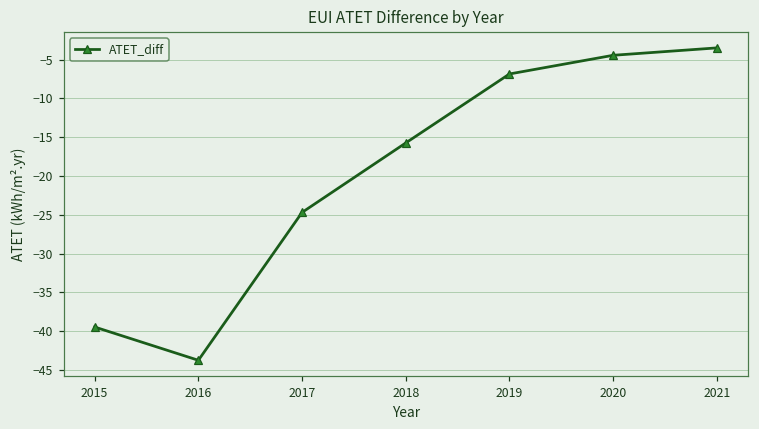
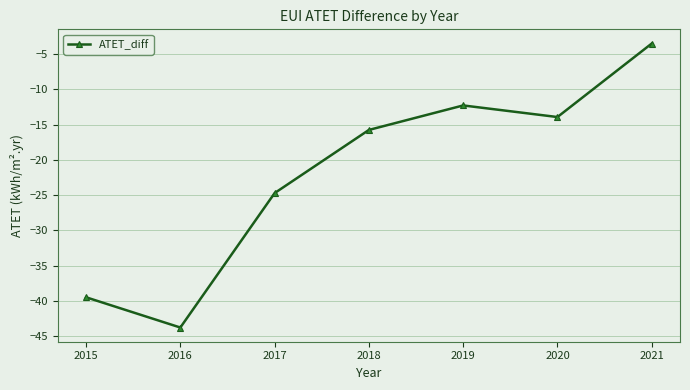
  {
    "2015": -39,
    "2016": -44,
    "2017": -25,
    "2018": -16,
-   "2019": -7,
-   "2020": -4,
+   "2019": -12,
+   "2020": -14,
    "2021": -3
  }
